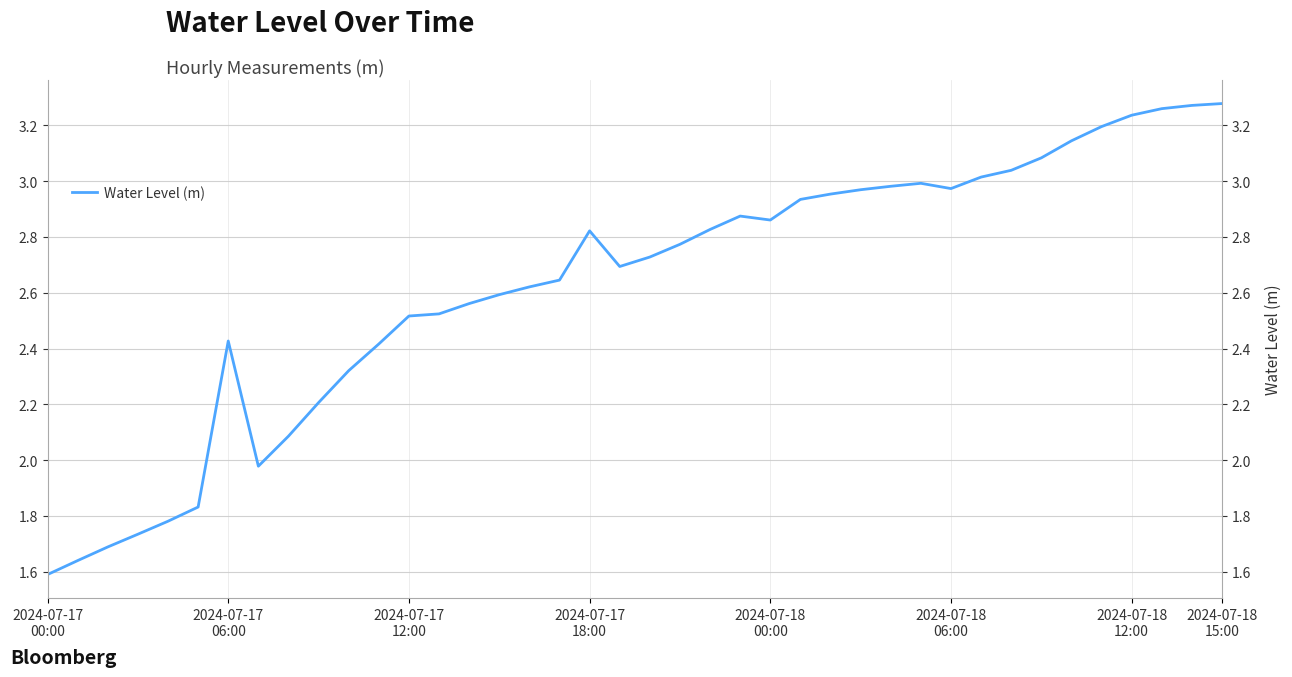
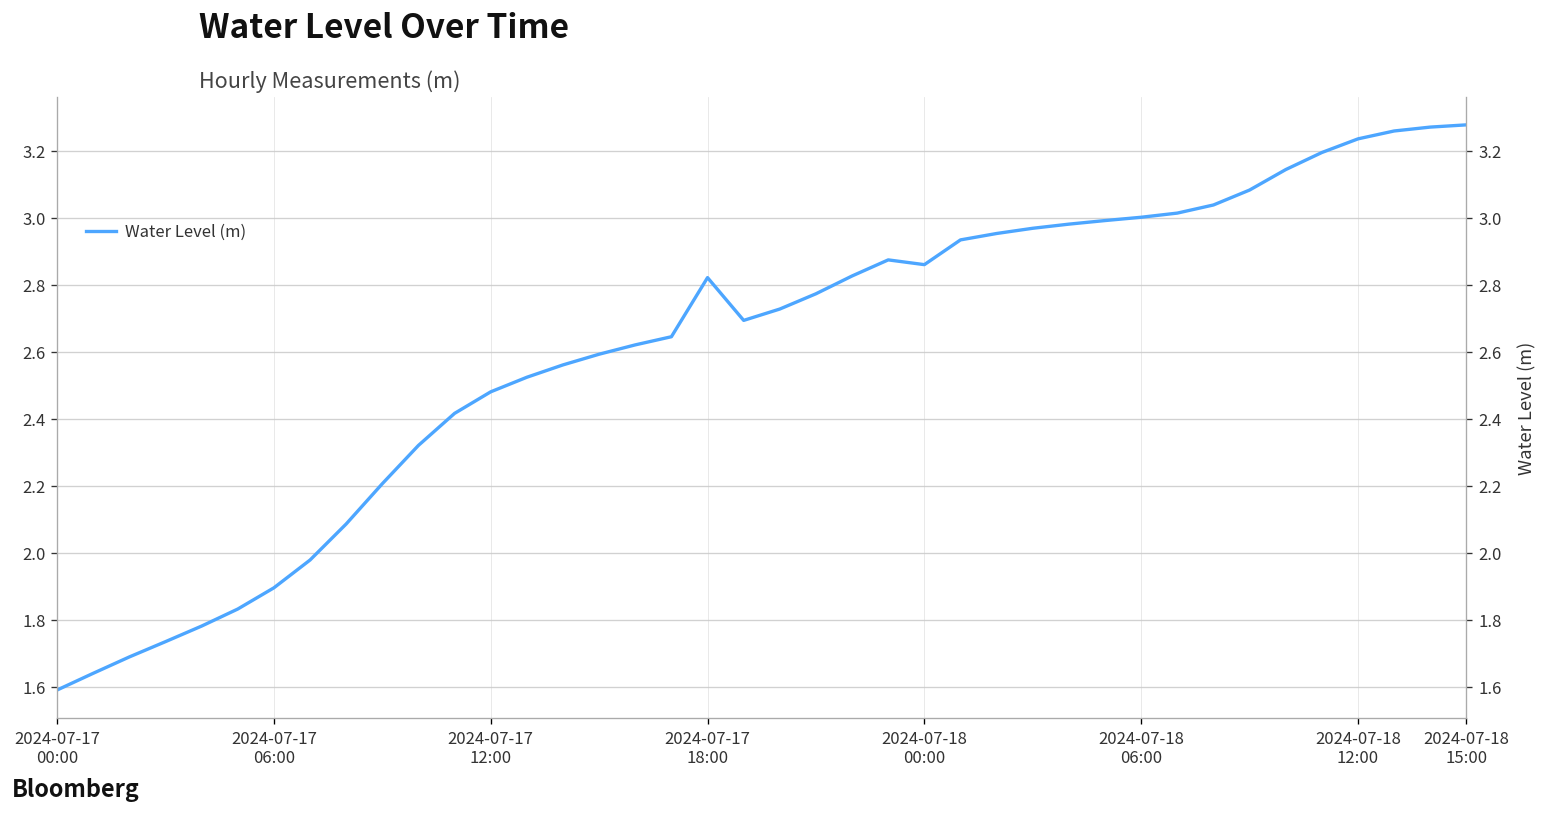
  {
    "2024-07-17 00:00": 1.59,
-   "2024-07-17 06:00": 2.43,
-   "2024-07-17 12:00": 2.52,
+   "2024-07-17 06:00": 1.90,
+   "2024-07-17 12:00": 2.48,
    "2024-07-17 18:00": 2.82,
    "2024-07-18 00:00": 2.86,
-   "2024-07-18 06:00": 2.97,
+   "2024-07-18 06:00": 3.00,
    "2024-07-18 12:00": 3.24,
    "2024-07-18 15:00": 3.28
  }
